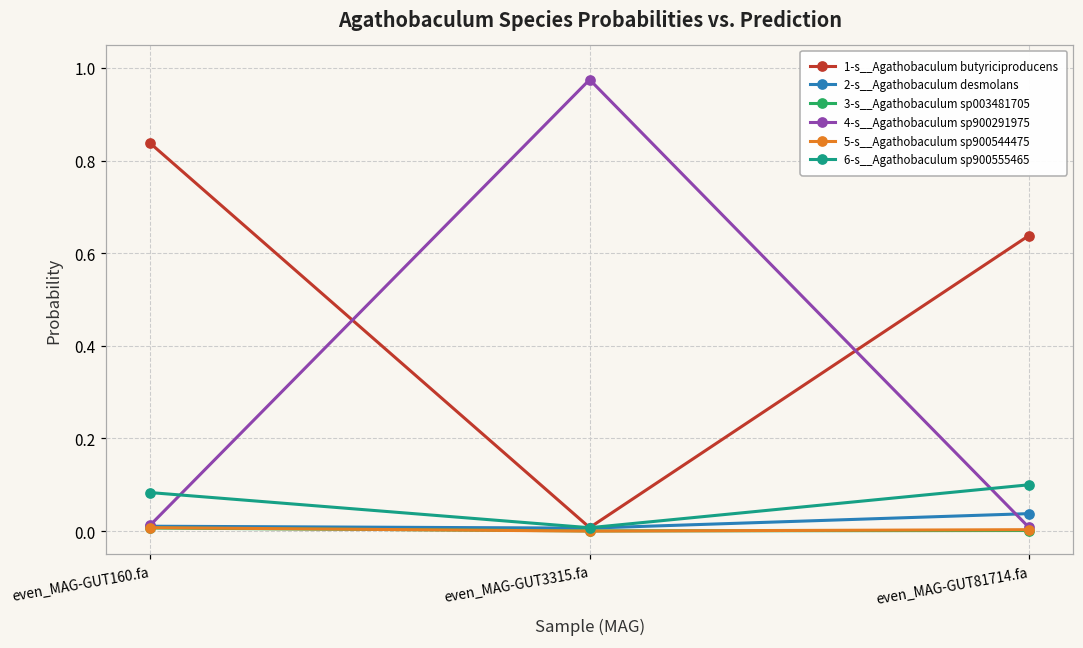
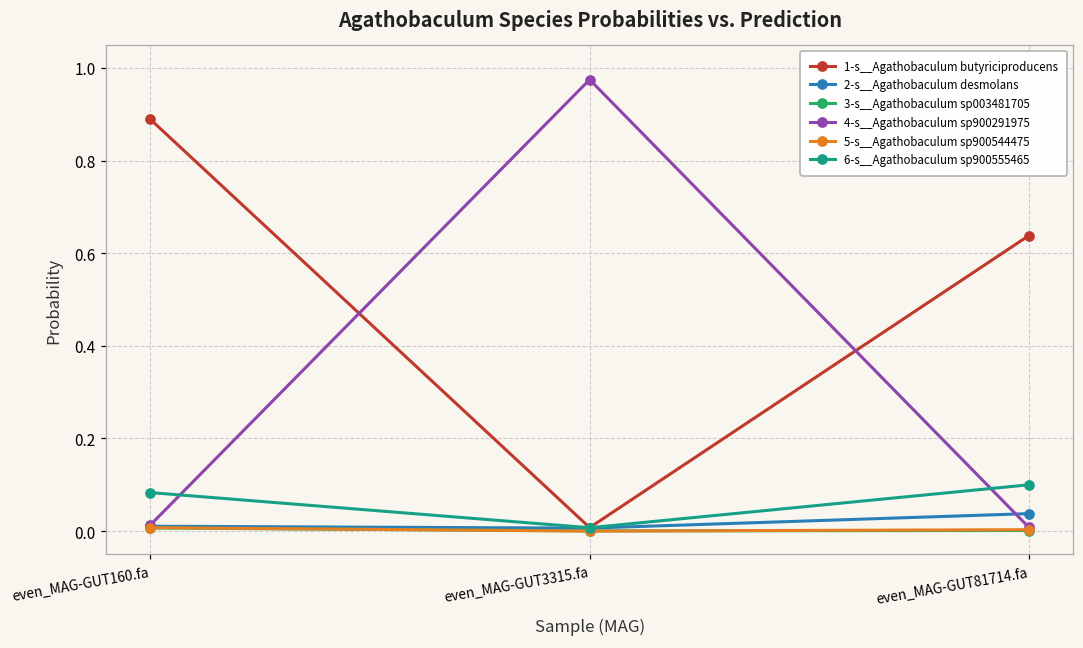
  {
    "1-s__Agathobaculum butyriciproducens": {
-     "even_MAG-GUT160.fa": 0.84,
+     "even_MAG-GUT160.fa": 0.89,
      "even_MAG-GUT81714.fa": 0.64
    },
    "2-s__Agathobaculum desmolans": {
      "even_MAG-GUT81714.fa": 0.04
    },
    "4-s__Agathobaculum sp900291975": {
      "even_MAG-GUT3315.fa": 0.97
    }
  }
